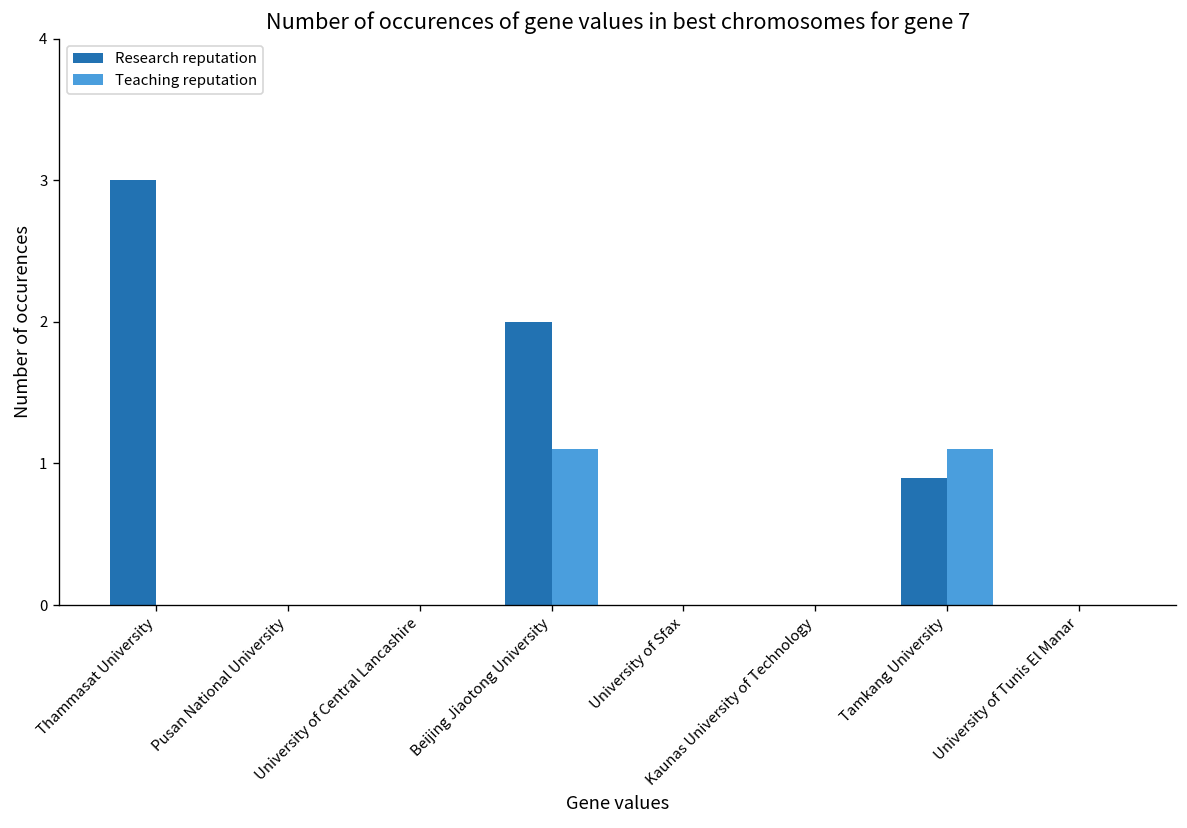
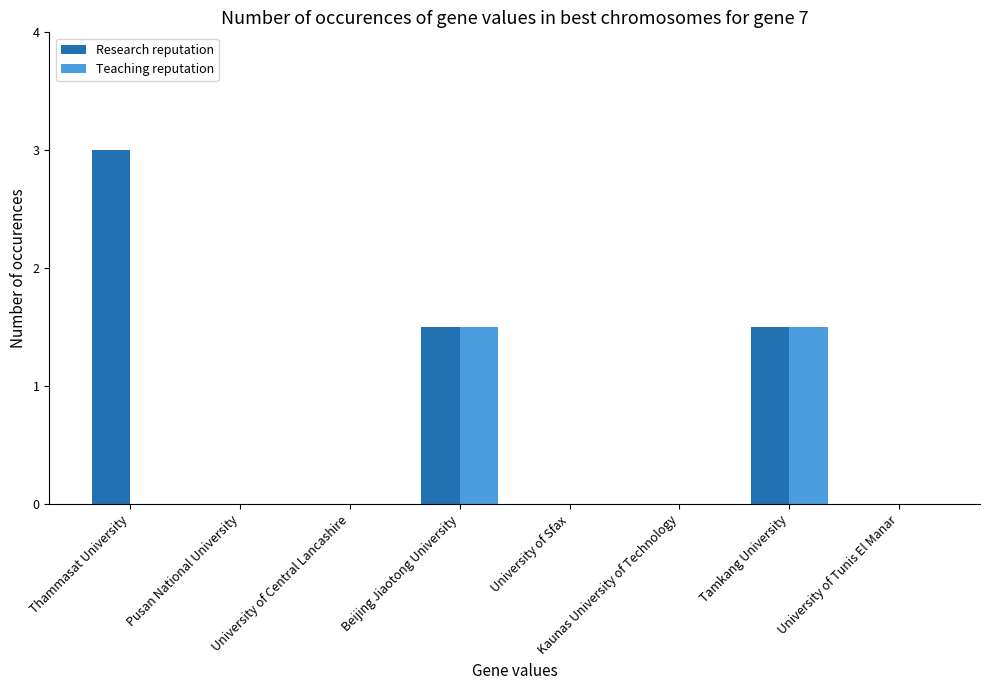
  {
    "Research reputation": {
      "Thammasat University": 3.0,
      "Pusan National University": 0.0,
      "University of Central Lancashire": 0.0,
-     "Beijing Jiaotong University": 2.0,
+     "Beijing Jiaotong University": 1.5,
      "University of Sfax": 0.0,
      "Kaunas University of Technology": 0.0,
-     "Tamkang University": 0.9,
+     "Tamkang University": 1.5,
      "University of Tunis El Manar": 0.0
    },
    "Teaching reputation": {
      "Thammasat University": 0.0,
      "Pusan National University": 0.0,
      "University of Central Lancashire": 0.0,
-     "Beijing Jiaotong University": 1.1,
+     "Beijing Jiaotong University": 1.5,
      "University of Sfax": 0.0,
      "Kaunas University of Technology": 0.0,
-     "Tamkang University": 1.1,
+     "Tamkang University": 1.5,
      "University of Tunis El Manar": 0.0
    }
  }
